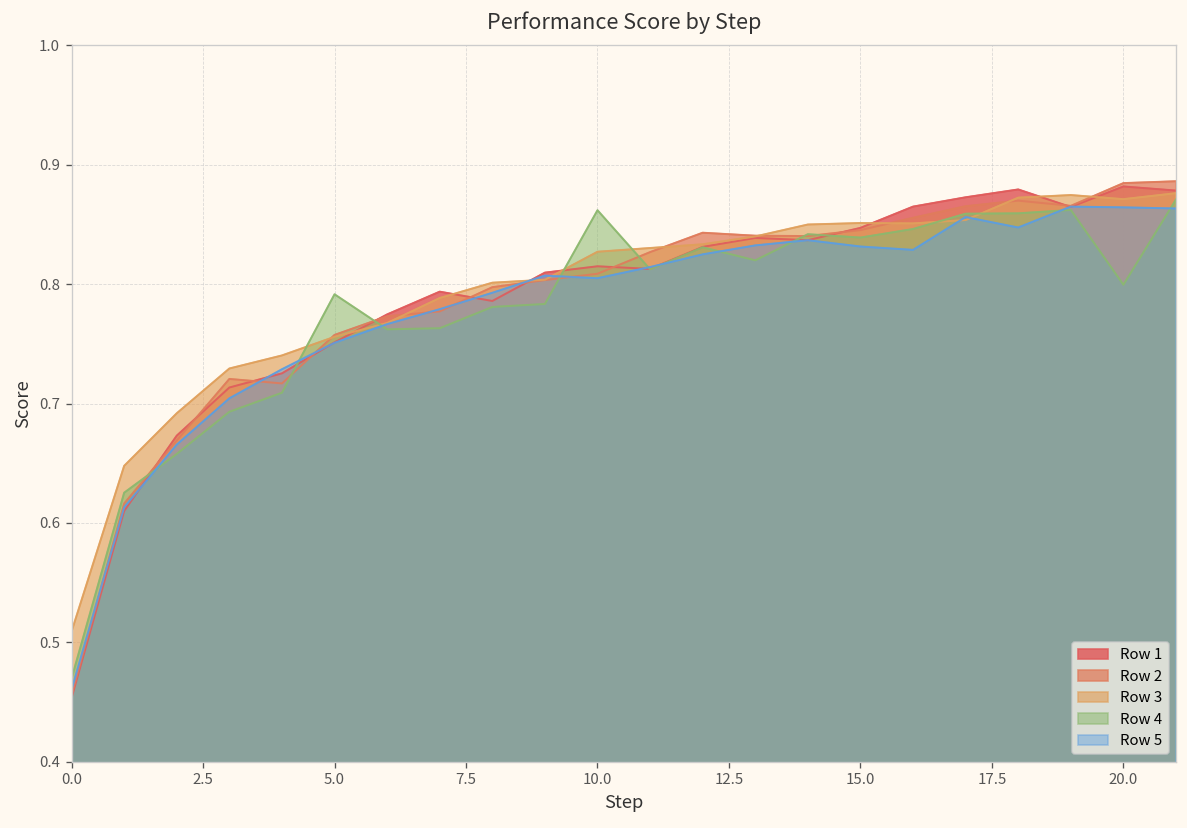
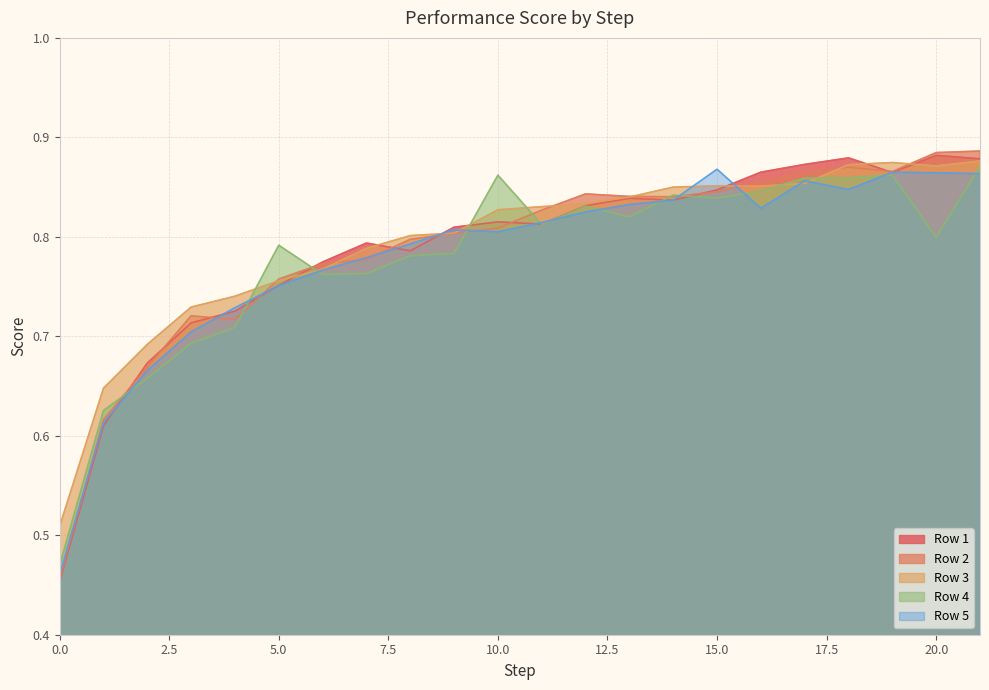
  {
    "Row 4": {
      "0.0": 0.47,
      "5.0": 0.79,
      "10.0": 0.86,
      "15.0": 0.84,
      "20.0": 0.80
    },
    "Row 5": {
      "0.0": 0.46,
      "10.0": 0.81,
-     "15.0": 0.83,
+     "15.0": 0.87,
      "20.0": 0.86
    }
  }
